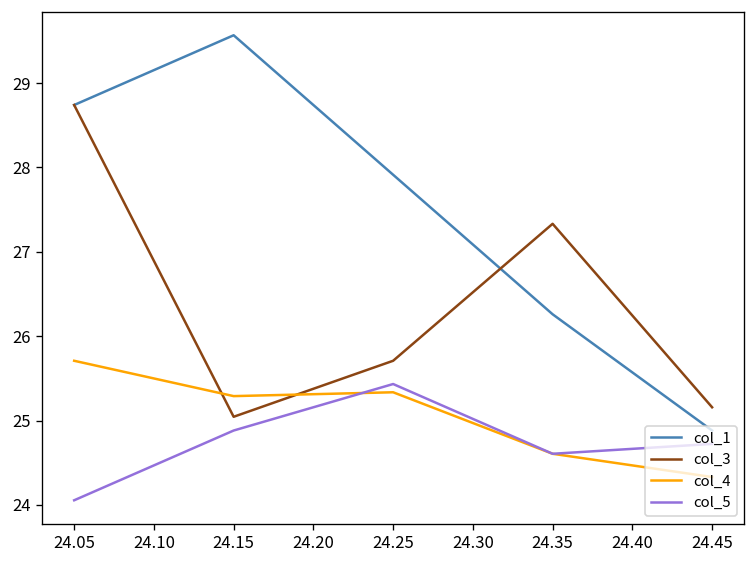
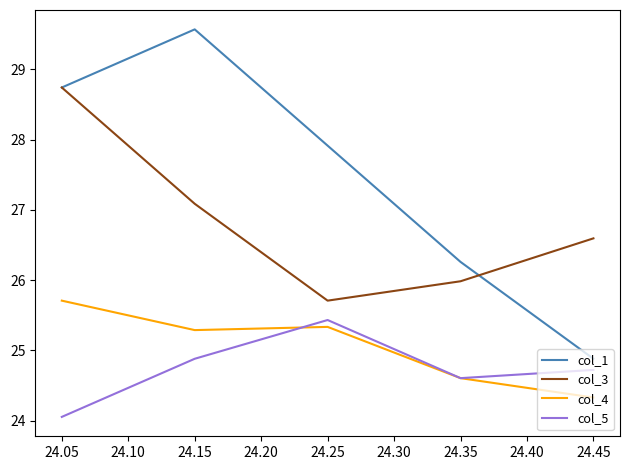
  {
    "col_1": {
      "24.15": 29.6,
      "24.25": 27.9,
      "24.35": 26.3
    },
    "col_3": {
-     "24.15": 25.0,
+     "24.15": 27.1,
      "24.25": 25.7,
-     "24.35": 27.3,
-     "24.45": 25.2
+     "24.35": 26.0,
+     "24.45": 26.6
    },
    "col_4": {
      "24.05": 25.7,
      "24.15": 25.3,
      "24.25": 25.3
    },
    "col_5": {
      "24.05": 24.1,
      "24.15": 24.9,
      "24.25": 25.4
    }
  }
